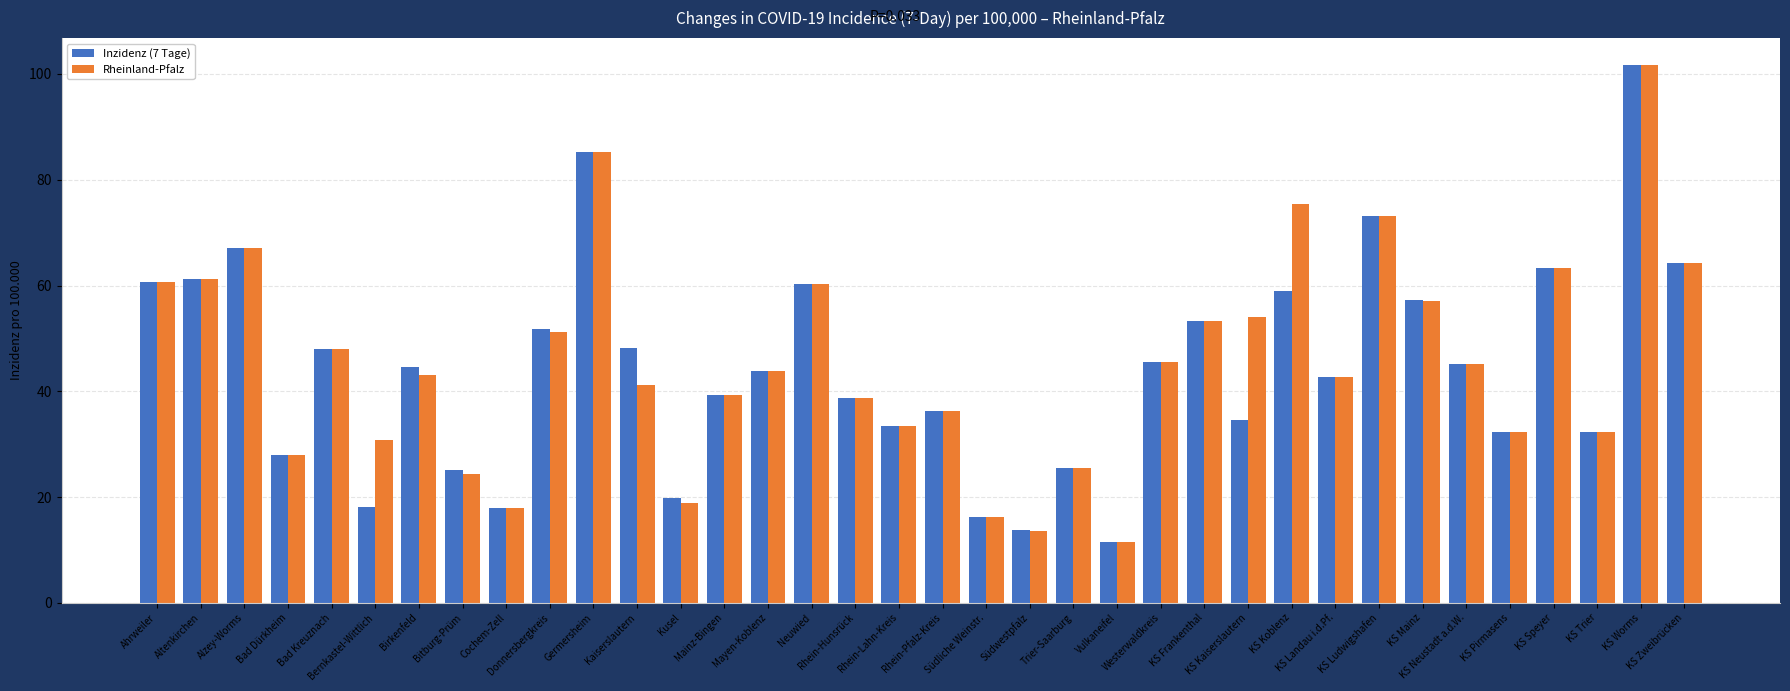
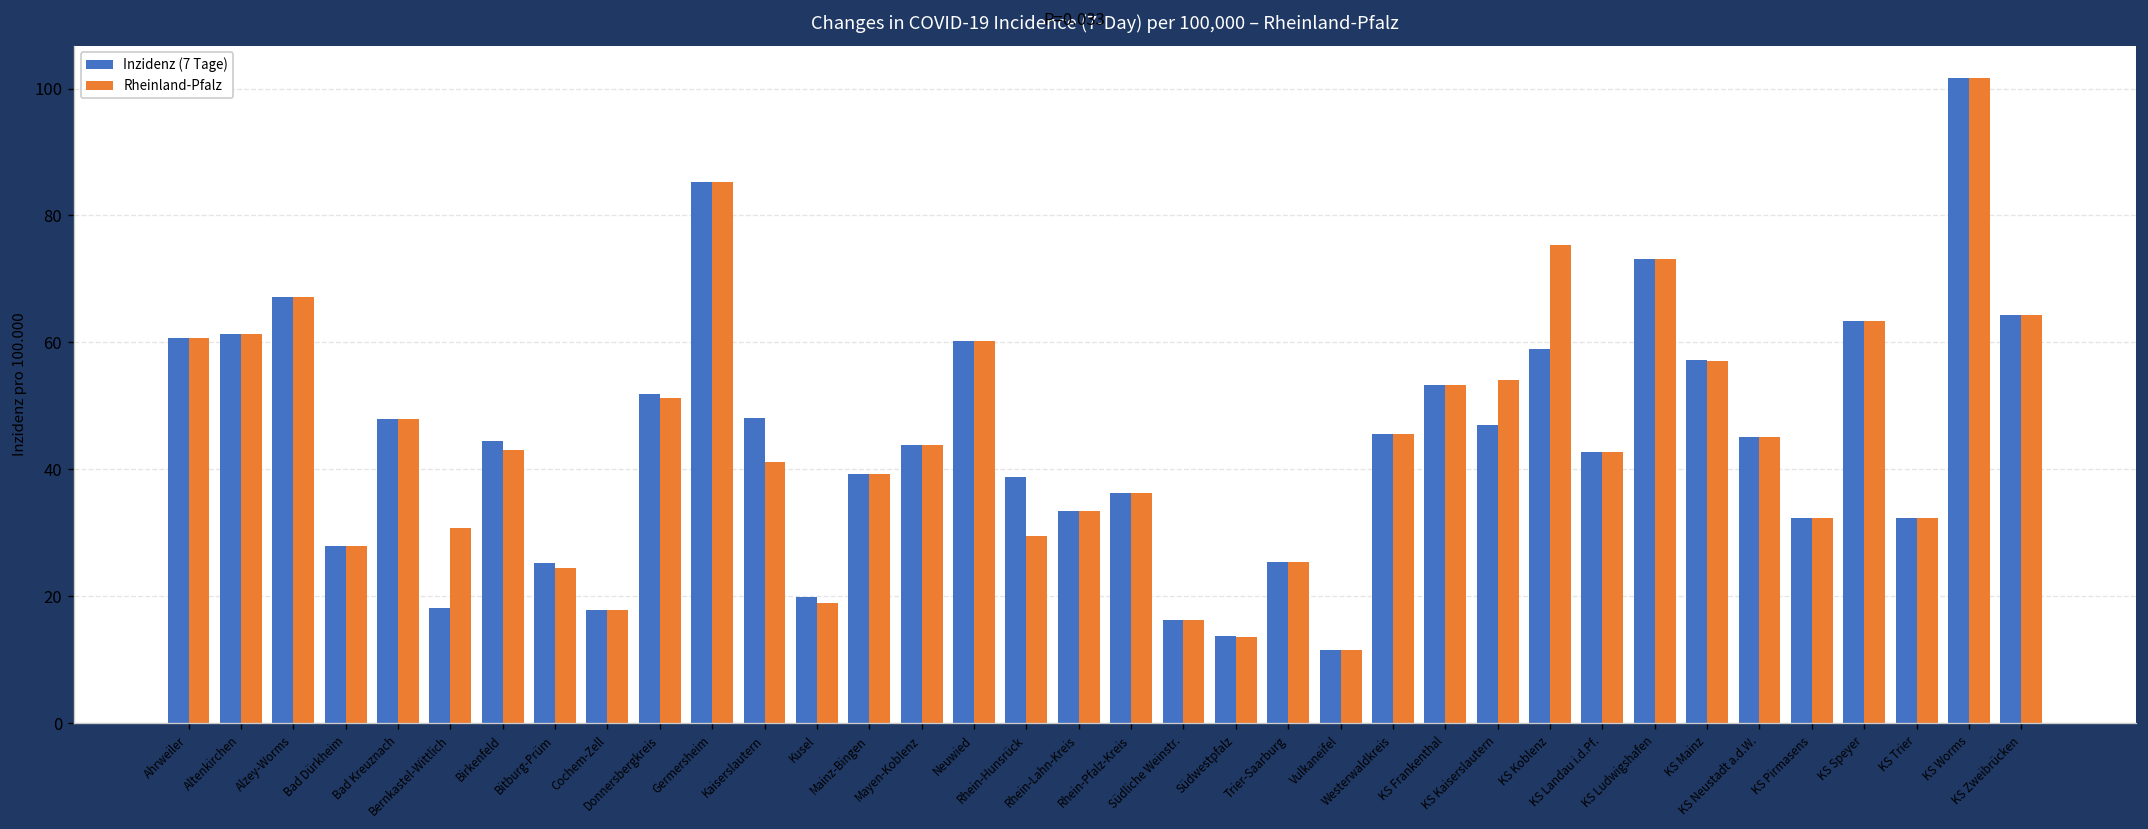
  {
    "Inzidenz (7 Tage)": {
      "Ahrweiler": 61,
      "Altenkirchen": 61,
      "Alzey-Worms": 67,
      "Bad Dürkheim": 28,
      "Bad Kreuznach": 48,
      "Bernkastel-Wittlich": 18,
      "Birkenfeld": 45,
      "Bitburg-Prüm": 25,
      "Cochem-Zell": 18,
      "Donnersbergkreis": 52,
      "Germersheim": 85,
      "Kaiserslautern": 48,
      "Kusel": 20,
      "Mainz-Bingen": 39,
      "Mayen-Koblenz": 44,
      "Neuwied": 60,
      "Rhein-Hunsrück": 39,
      "Rhein-Lahn-Kreis": 34,
      "Rhein-Pfalz-Kreis": 36,
      "Südliche Weinstr.": 16,
      "Südwestpfalz": 14,
      "Trier-Saarburg": 25,
      "Vulkaneifel": 12,
      "Westerwaldkreis": 46,
      "KS Frankenthal": 53,
-     "KS Kaiserslautern": 35,
+     "KS Kaiserslautern": 47,
      "KS Koblenz": 59,
      "KS Landau i.d.Pf.": 43,
      "KS Ludwigshafen": 73,
      "KS Mainz": 57,
      "KS Neustadt a.d.W.": 45,
      "KS Pirmasens": 32,
      "KS Speyer": 63,
      "KS Trier": 32,
      "KS Worms": 102,
      "KS Zweibrücken": 64
    },
    "Rheinland-Pfalz": {
      "Ahrweiler": 61,
      "Altenkirchen": 61,
      "Alzey-Worms": 67,
      "Bad Dürkheim": 28,
      "Bad Kreuznach": 48,
      "Bernkastel-Wittlich": 31,
      "Birkenfeld": 43,
      "Bitburg-Prüm": 24,
      "Cochem-Zell": 18,
      "Donnersbergkreis": 51,
      "Germersheim": 85,
      "Kaiserslautern": 41,
      "Kusel": 19,
      "Mainz-Bingen": 39,
      "Mayen-Koblenz": 44,
      "Neuwied": 60,
-     "Rhein-Hunsrück": 39,
+     "Rhein-Hunsrück": 30,
      "Rhein-Lahn-Kreis": 34,
      "Rhein-Pfalz-Kreis": 36,
      "Südliche Weinstr.": 16,
      "Südwestpfalz": 14,
      "Trier-Saarburg": 25,
      "Vulkaneifel": 12,
      "Westerwaldkreis": 46,
      "KS Frankenthal": 53,
      "KS Kaiserslautern": 54,
      "KS Koblenz": 75,
      "KS Landau i.d.Pf.": 43,
      "KS Ludwigshafen": 73,
      "KS Mainz": 57,
      "KS Neustadt a.d.W.": 45,
      "KS Pirmasens": 32,
      "KS Speyer": 63,
      "KS Trier": 32,
      "KS Worms": 102,
      "KS Zweibrücken": 64
    }
  }
